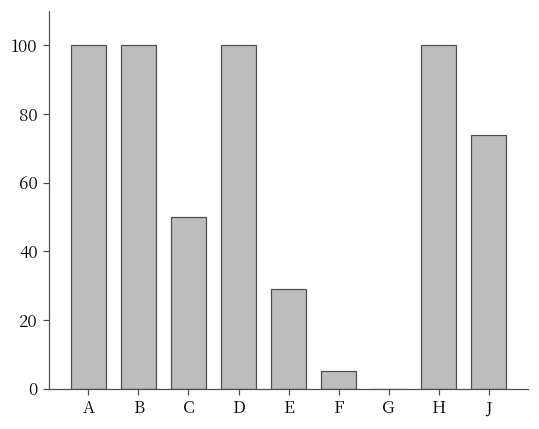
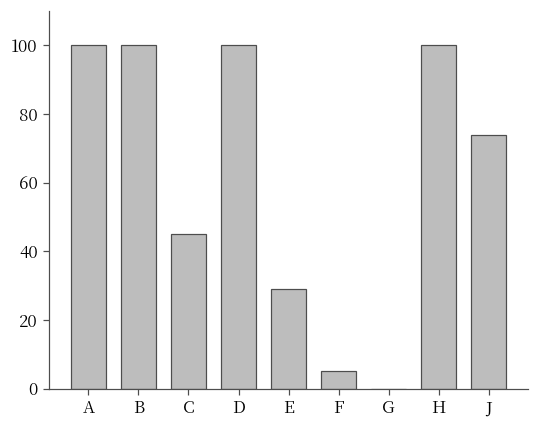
  {
    "A": 100,
    "B": 100,
-   "C": 50,
+   "C": 45,
    "D": 100,
    "E": 29,
    "F": 5,
    "G": 0,
    "H": 100,
    "J": 74
  }
